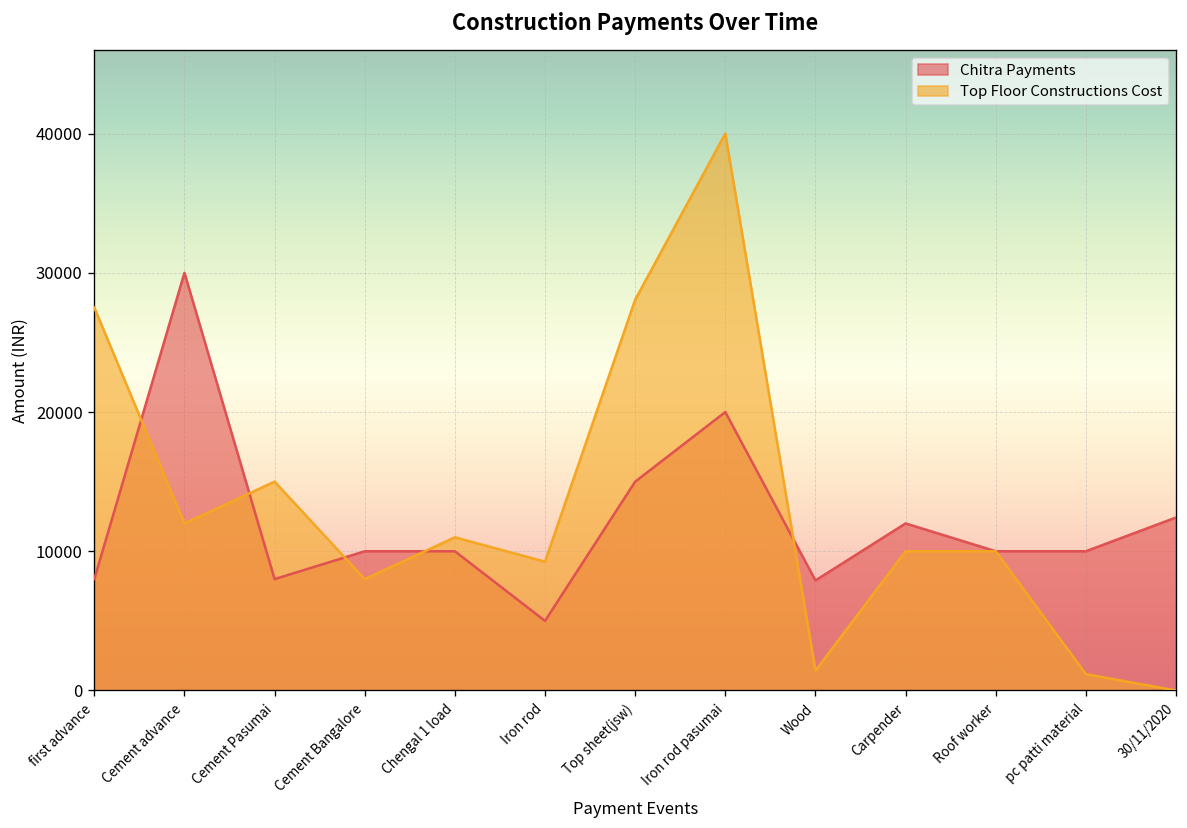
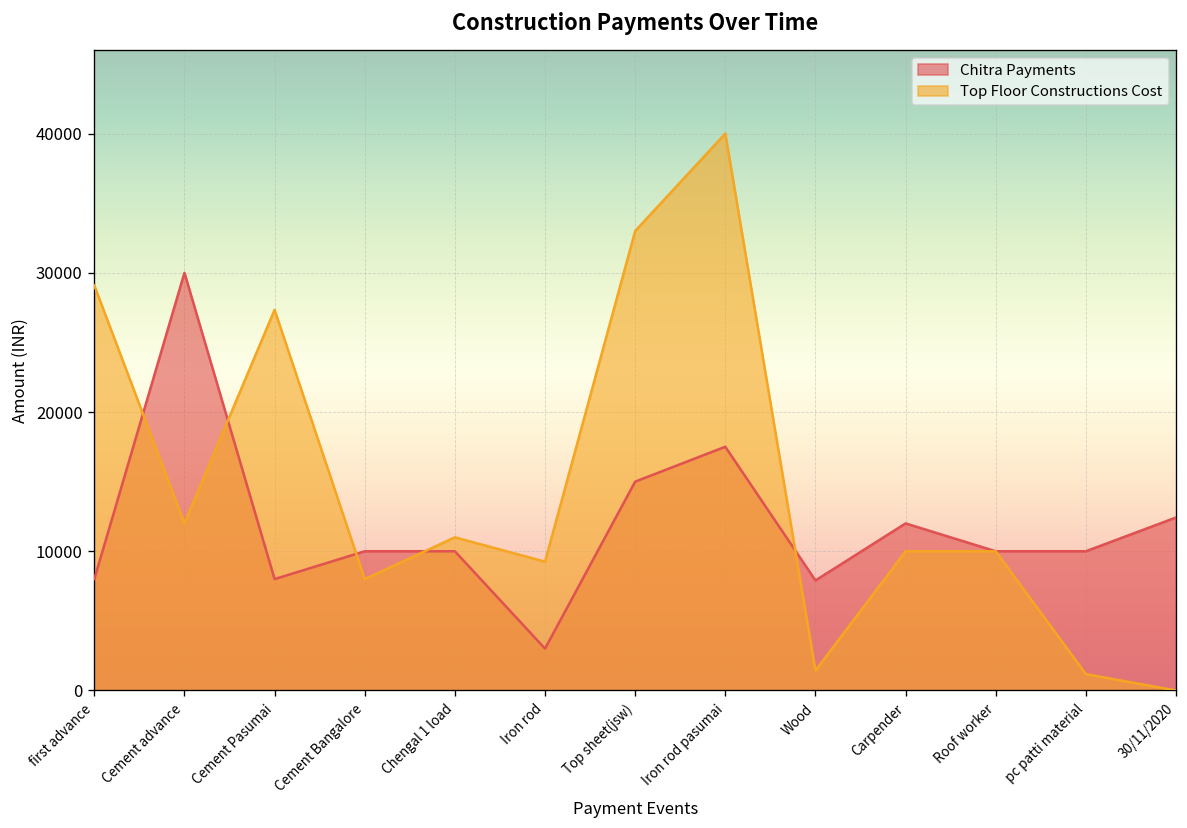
  {
    "Chitra Payments": {
      "first advance": 8000,
      "Cement advance": 30000,
      "Cement Pasumai": 8000,
      "Cement Bangalore": 10000,
      "Chengal 1 load": 10000,
-     "Iron rod": 5000,
+     "Iron rod": 3000,
      "Top sheet(jsw)": 15000,
-     "Iron rod pasumai": 20000,
+     "Iron rod pasumai": 17500,
      "Wood": 7900,
      "Carpender": 12000,
      "pc patti material": 10000,
      "30/11/2020": 12400
    },
    "Top Floor Constructions Cost": {
-     "first advance": 27500,
+     "first advance": 29100,
      "Cement advance": 12000,
-     "Cement Pasumai": 15000,
+     "Cement Pasumai": 27300,
      "Cement Bangalore": 8000,
      "Chengal 1 load": 11000,
      "Iron rod": 9300,
-     "Top sheet(jsw)": 28100,
+     "Top sheet(jsw)": 33000,
      "Iron rod pasumai": 40000,
      "Wood": 1400,
      "Carpender": 10000,
      "pc patti material": 1200,
      "30/11/2020": 0
    }
  }
